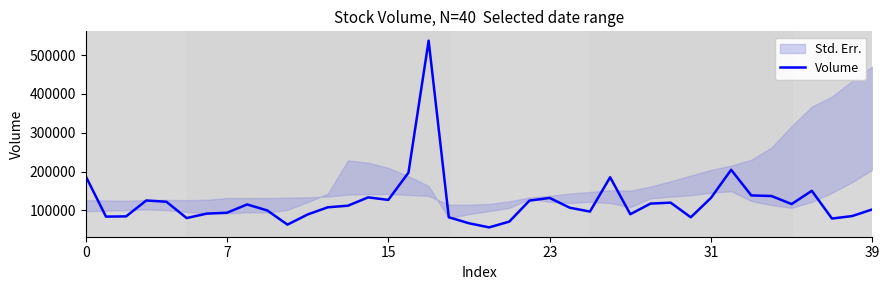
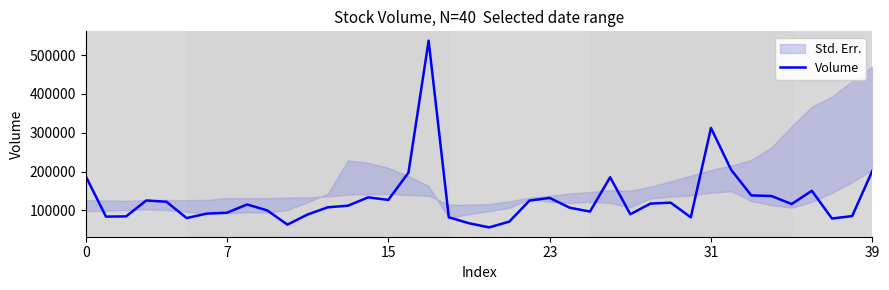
  {
    "Volume": {
      "0": 190000,
      "7": 90000,
      "15": 130000,
-     "31": 130000,
-     "39": 100000
+     "31": 310000,
+     "39": 200000
    }
  }
